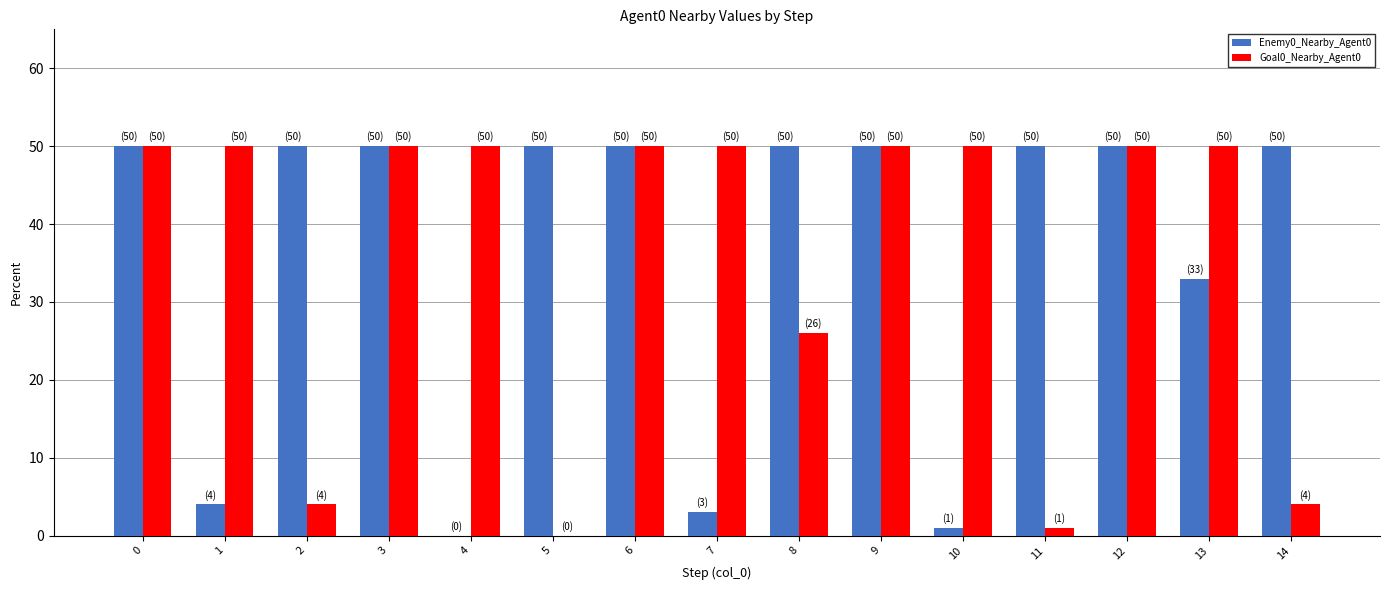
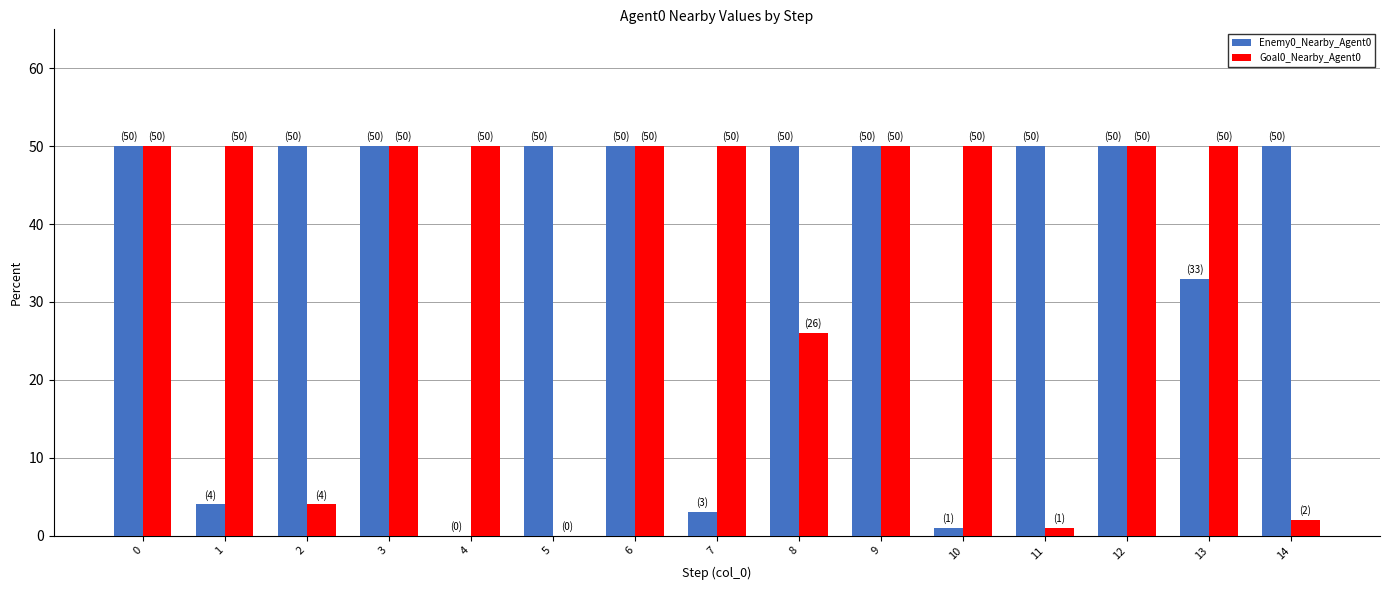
  {
    "Enemy0_Nearby_Agent0": {
      "0": "(50)",
      "1": "(4)",
      "2": "(50)",
      "3": "(50)",
      "4": "(0)",
      "5": "(50)",
      "6": "(50)",
      "7": "(3)",
      "8": "(50)",
      "9": "(50)",
      "10": "(1)",
      "11": "(50)",
      "12": "(50)",
      "13": "(33)",
      "14": "(50)"
    },
    "Goal0_Nearby_Agent0": {
      "0": "(50)",
      "1": "(50)",
      "2": "(4)",
      "3": "(50)",
      "4": "(50)",
      "5": "(0)",
      "6": "(50)",
      "7": "(50)",
      "8": "(26)",
      "9": "(50)",
      "10": "(50)",
      "11": "(1)",
      "12": "(50)",
      "13": "(50)",
-     "14": "(4)"
+     "14": "(2)"
    }
  }
